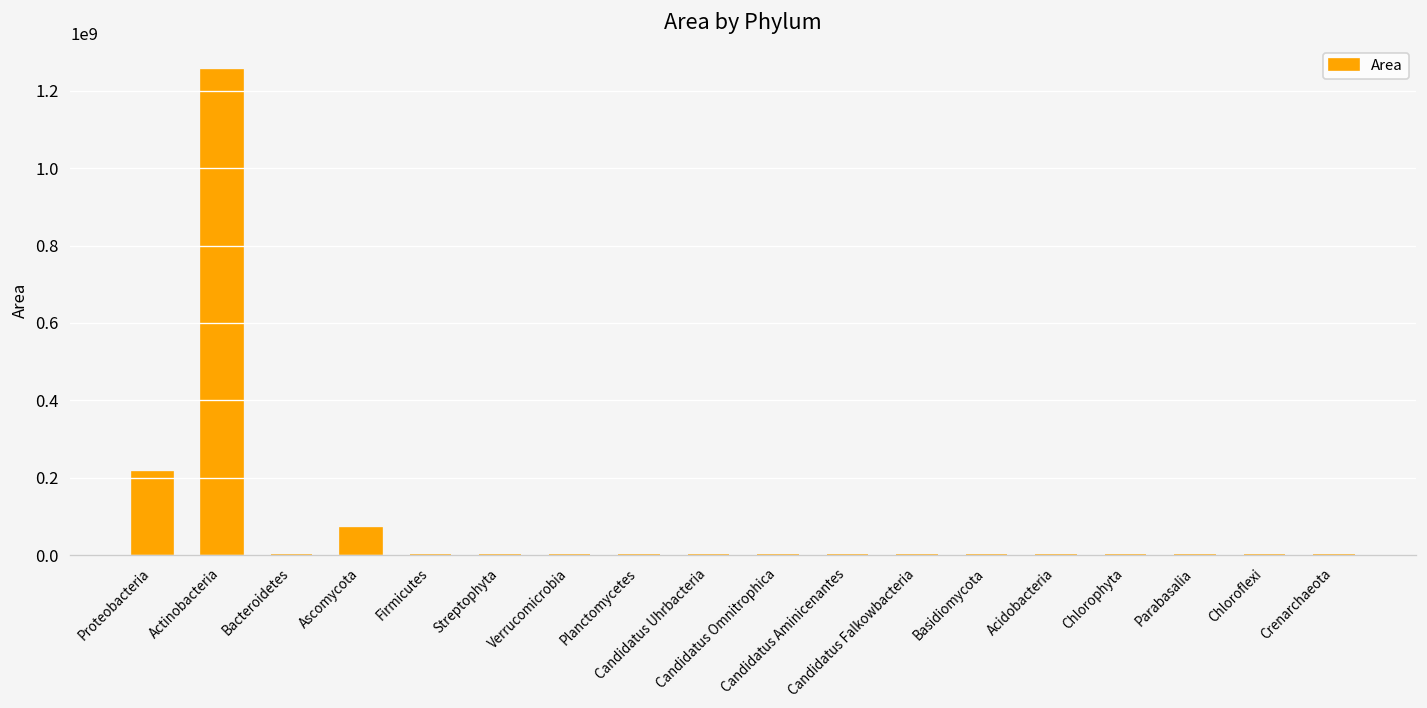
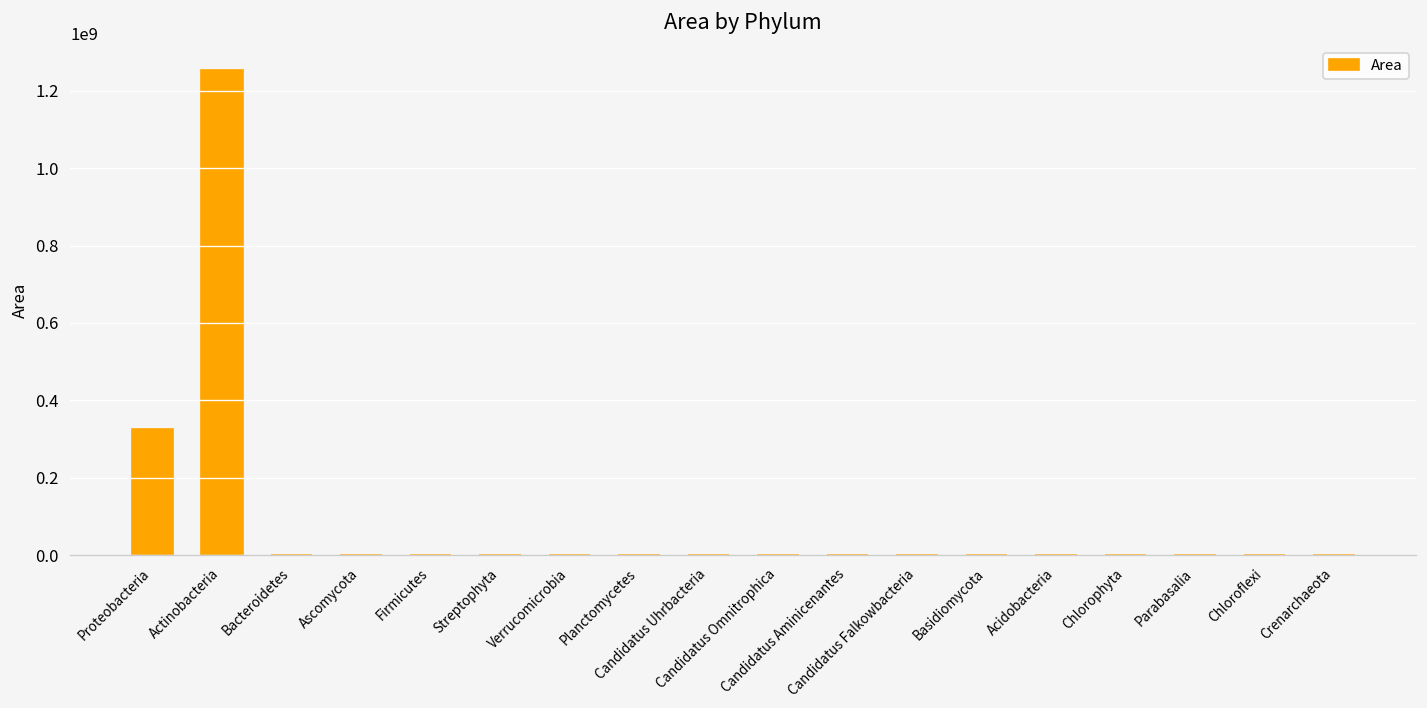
  {
-   "Proteobacteria": 210000000,
+   "Proteobacteria": 330000000,
    "Actinobacteria": 1250000000,
-   "Ascomycota": 70000000
+   "Ascomycota": 0
  }
